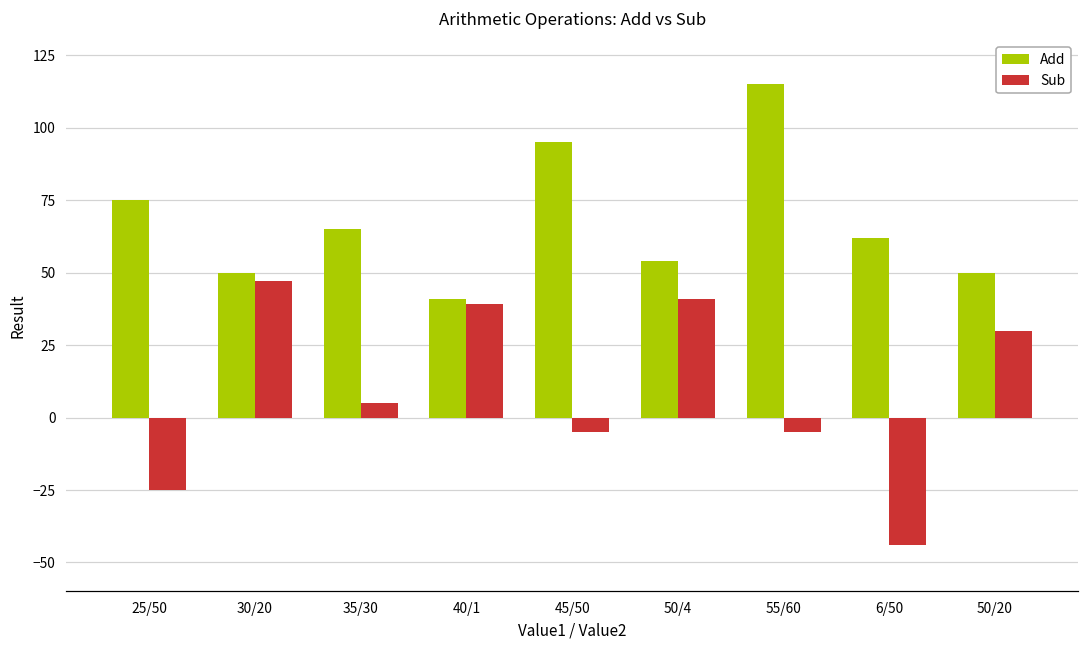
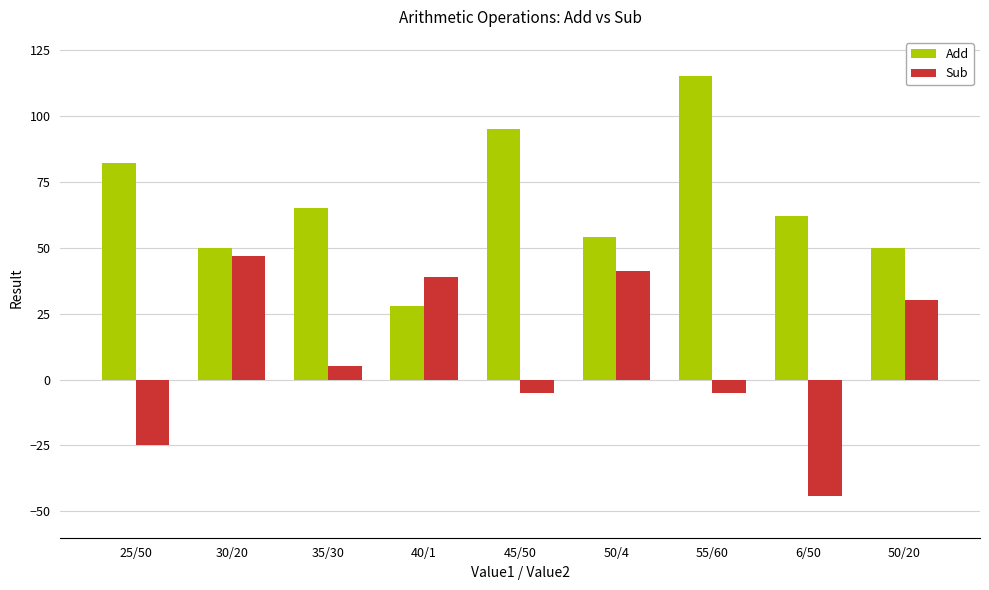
  {
    "Add": {
-     "25/50": 75,
+     "25/50": 82,
      "30/20": 50,
      "35/30": 65,
-     "40/1": 41,
+     "40/1": 28,
      "45/50": 95,
      "50/4": 54,
      "55/60": 115,
      "6/50": 62,
      "50/20": 50
    },
    "Sub": {
      "25/50": -25,
      "30/20": 47,
      "35/30": 5,
      "40/1": 39,
      "45/50": -5,
      "50/4": 41,
      "55/60": -5,
      "6/50": -44,
      "50/20": 30
    }
  }
